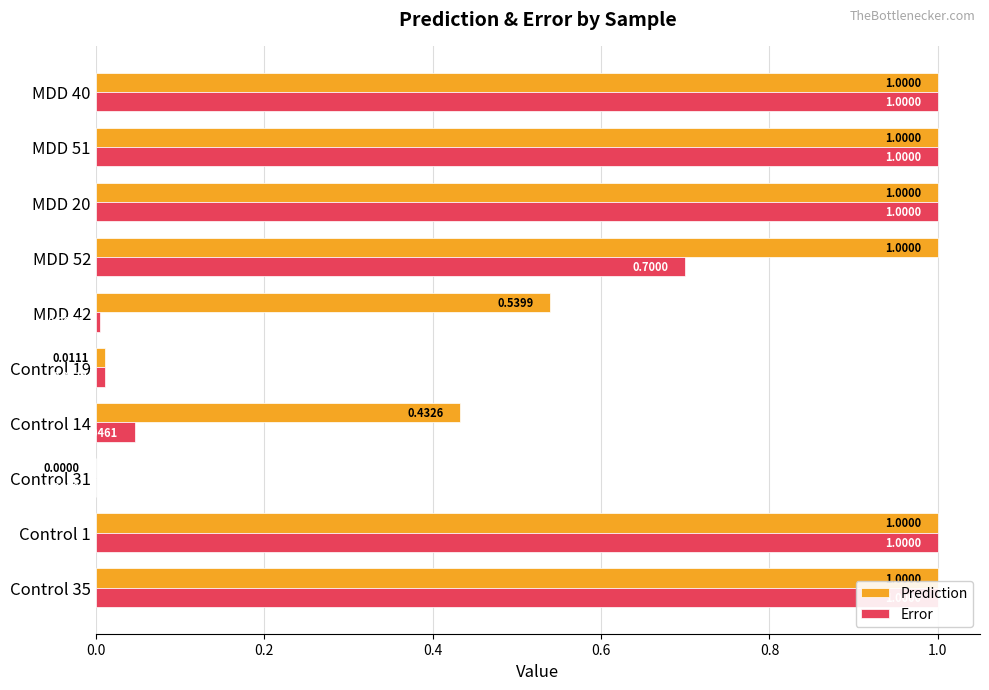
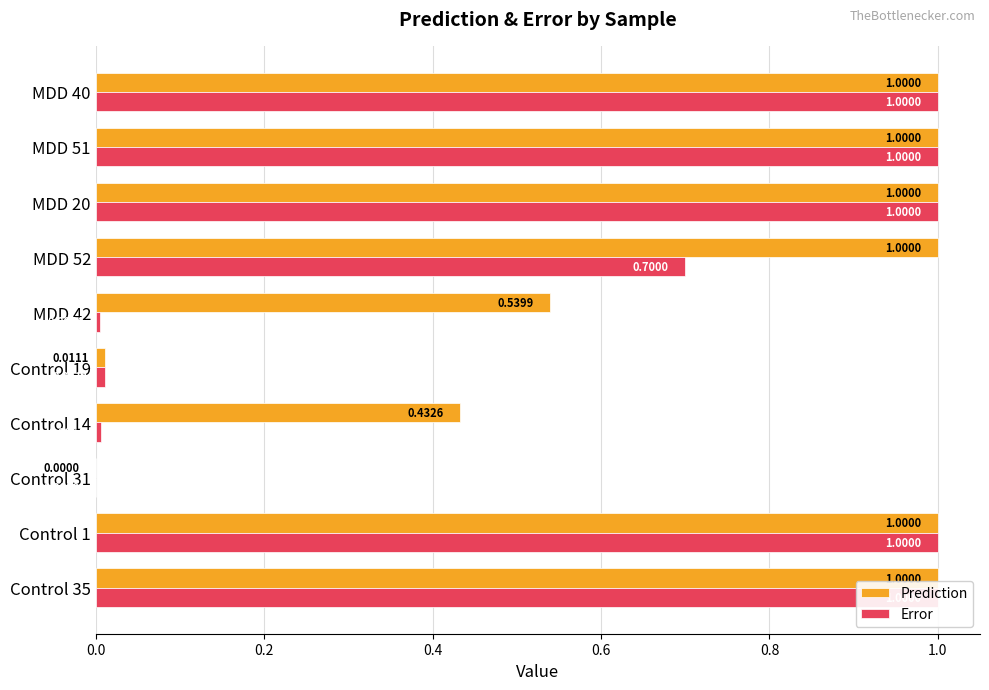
  {
    "Prediction": {
      "MDD 40": 1.0000,
      "MDD 51": 1.0000,
      "MDD 20": 1.0000,
      "MDD 52": 1.0000,
      "MDD 42": 0.5399,
      "Control 19": 0.0111,
      "Control 14": 0.4326,
      "Control 31": 0.0000,
      "Control 1": 1.0000
    },
    "Error": {
      "MDD 42": 0.01,
-     "Control 14": 0.05
+     "Control 14": 0.01
    }
  }
